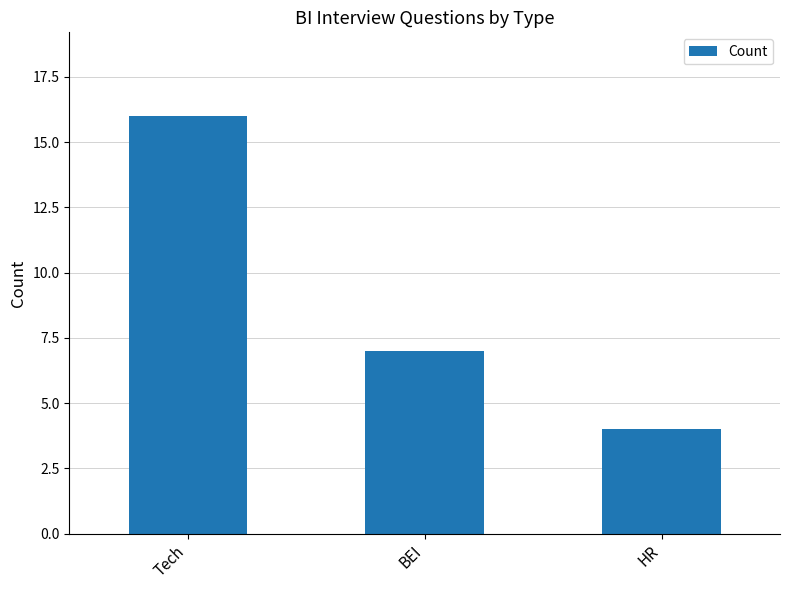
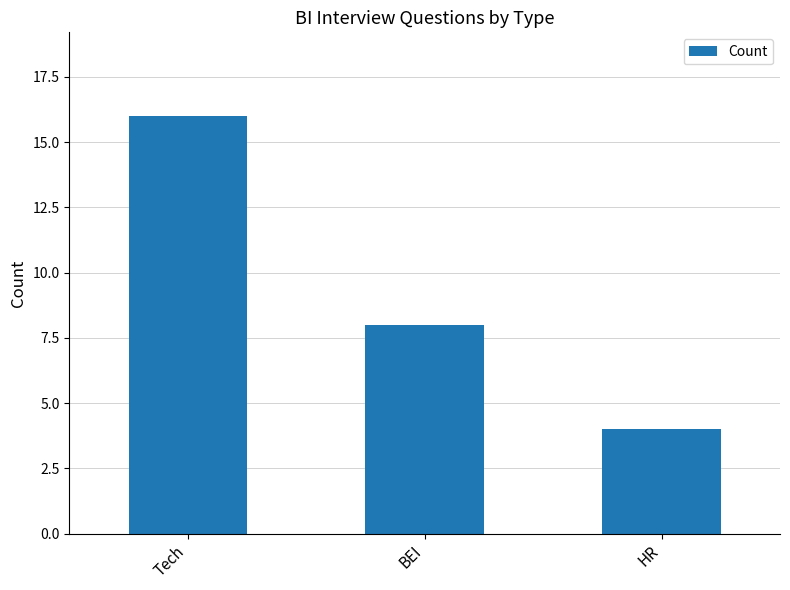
  {
    "Tech": 16,
-   "BEI": 7,
+   "BEI": 8,
    "HR": 4
  }
